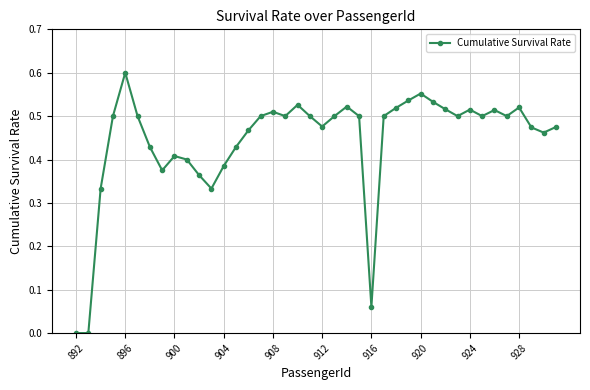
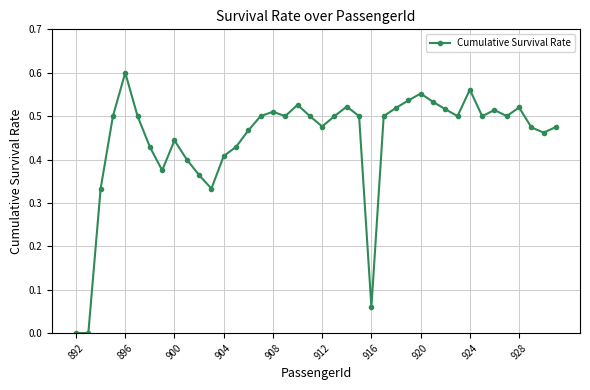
  {
    "892": 0.00,
    "896": 0.60,
-   "900": 0.41,
-   "904": 0.39,
+   "900": 0.44,
+   "904": 0.41,
    "908": 0.51,
    "912": 0.48,
    "916": 0.06,
    "920": 0.55,
-   "924": 0.52,
+   "924": 0.56,
    "928": 0.52
  }
